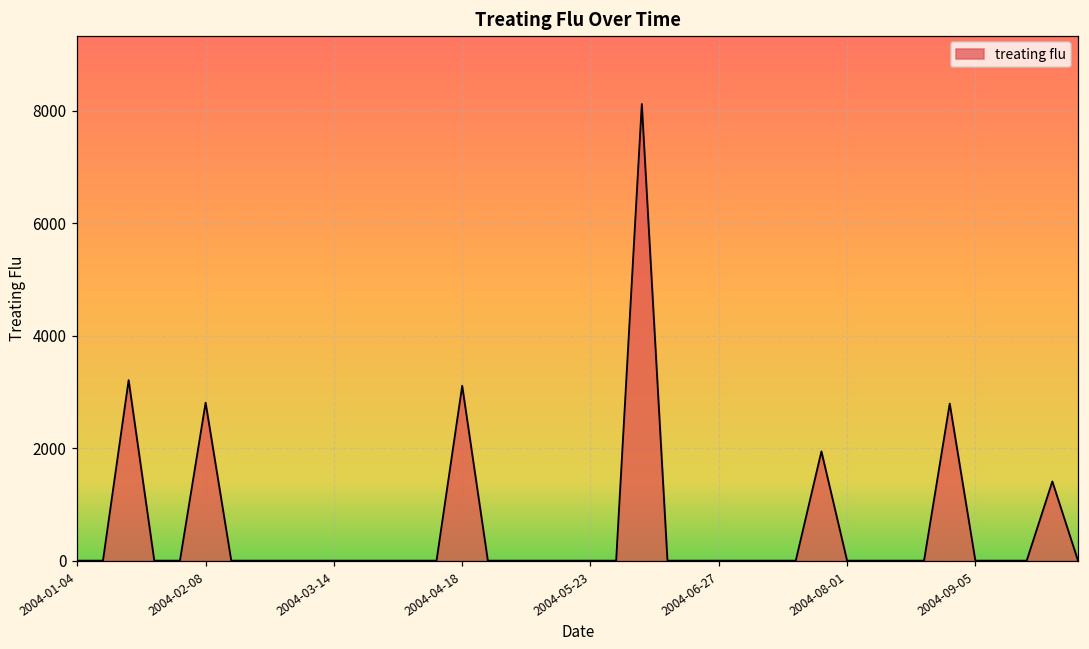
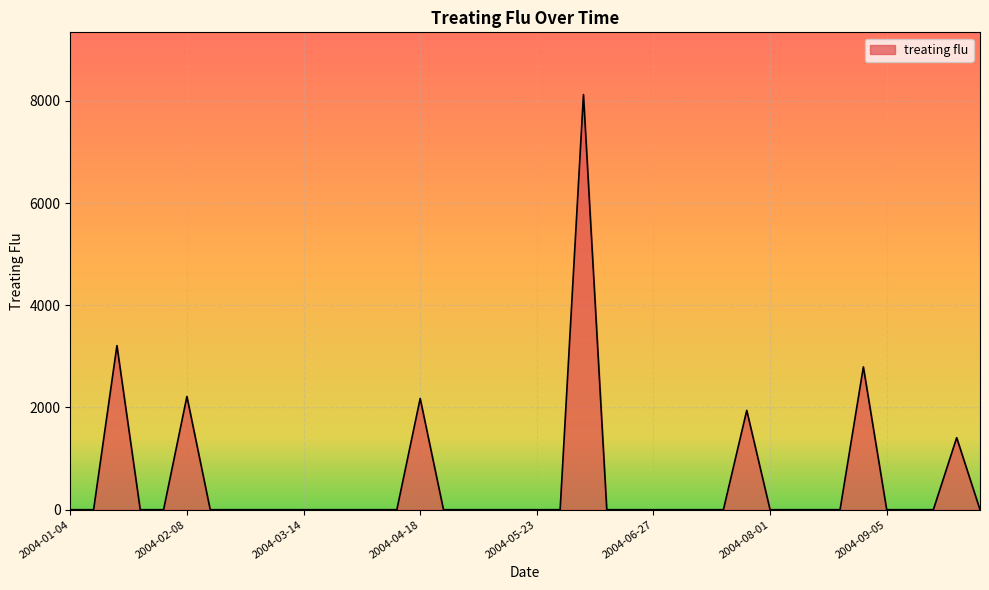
  {
    "2004-01-04": 0,
-   "2004-02-08": 2800,
+   "2004-02-08": 2200,
    "2004-03-14": 0,
-   "2004-04-18": 3100,
+   "2004-04-18": 2200,
    "2004-05-23": 0,
    "2004-06-27": 0,
    "2004-08-01": 0,
    "2004-09-05": 0
  }
